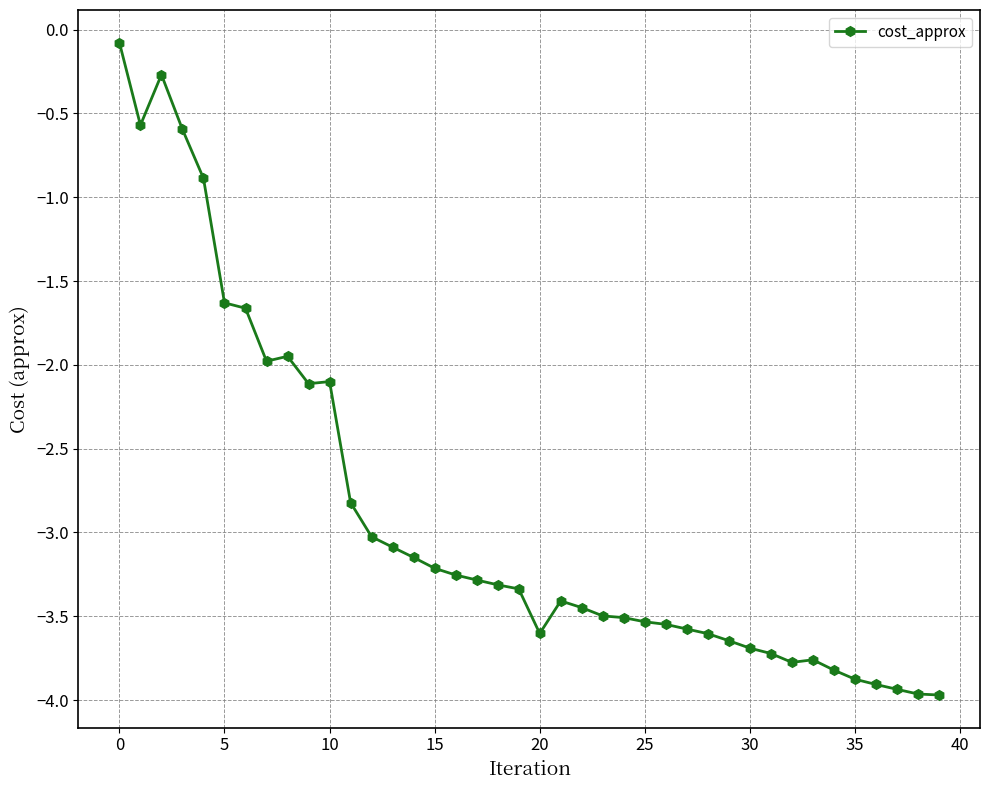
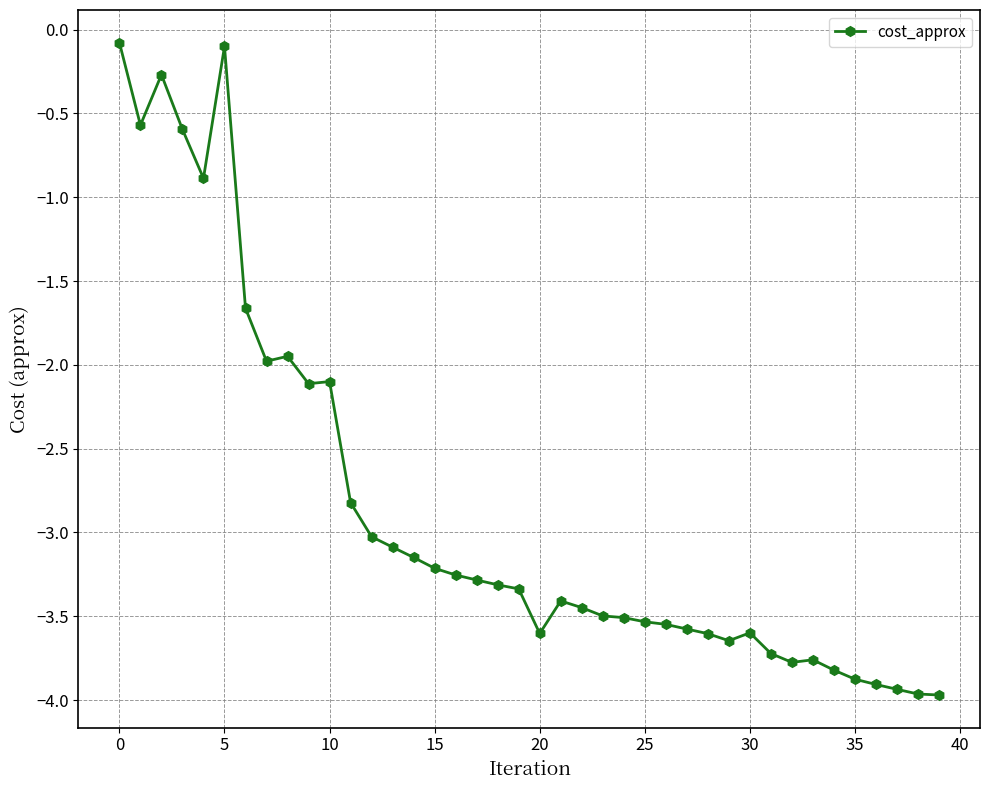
  {
    "0": -0.08,
-   "5": -1.63,
+   "5": -0.10,
    "10": -2.10,
    "15": -3.21,
    "20": -3.60,
    "25": -3.53,
-   "30": -3.69,
+   "30": -3.60,
    "35": -3.88
  }
